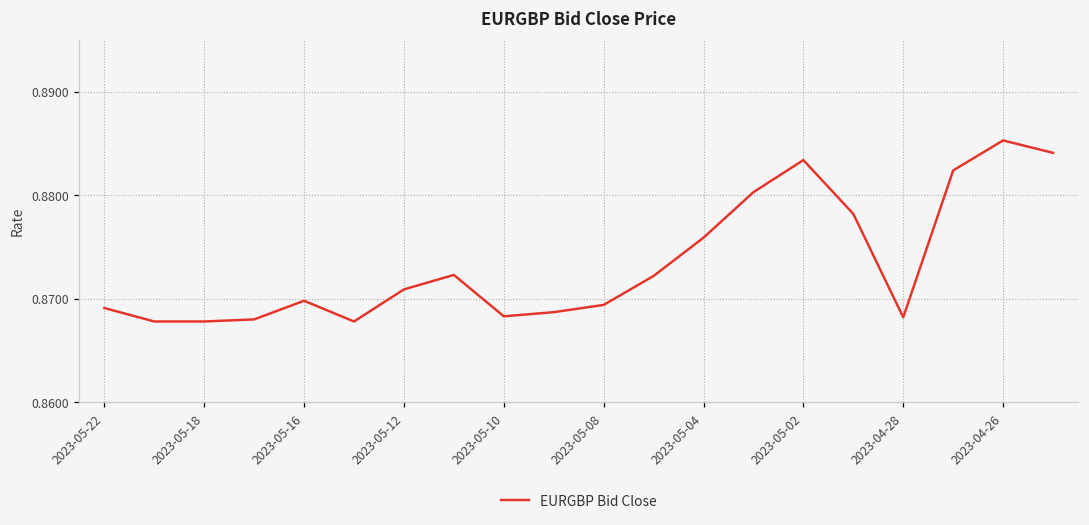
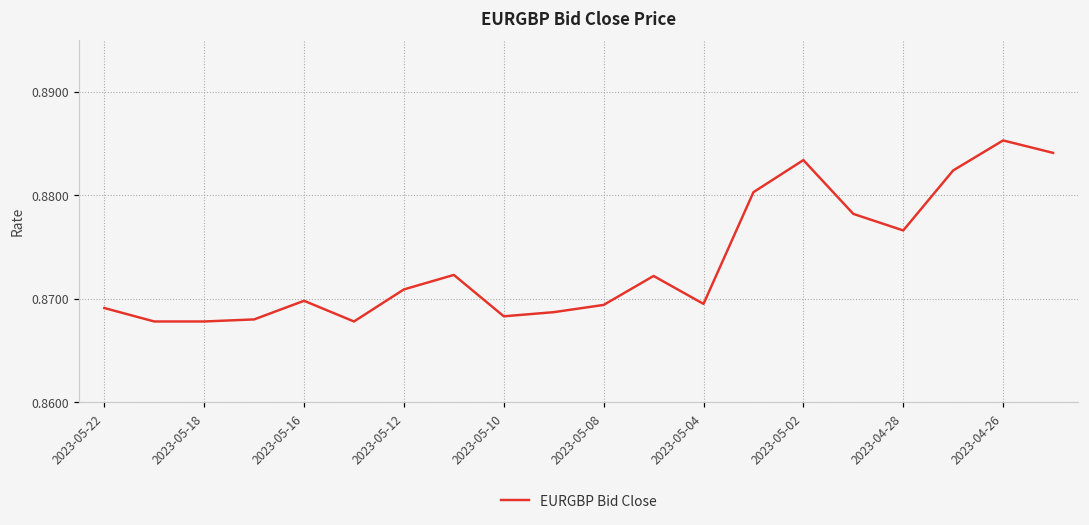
  {
    "2023-05-22": 0.869,
    "2023-05-18": 0.868,
    "2023-05-16": 0.870,
    "2023-05-12": 0.871,
    "2023-05-10": 0.868,
    "2023-05-08": 0.869,
-   "2023-05-04": 0.876,
+   "2023-05-04": 0.870,
    "2023-05-02": 0.883,
-   "2023-04-28": 0.868,
+   "2023-04-28": 0.877,
    "2023-04-26": 0.885
  }
